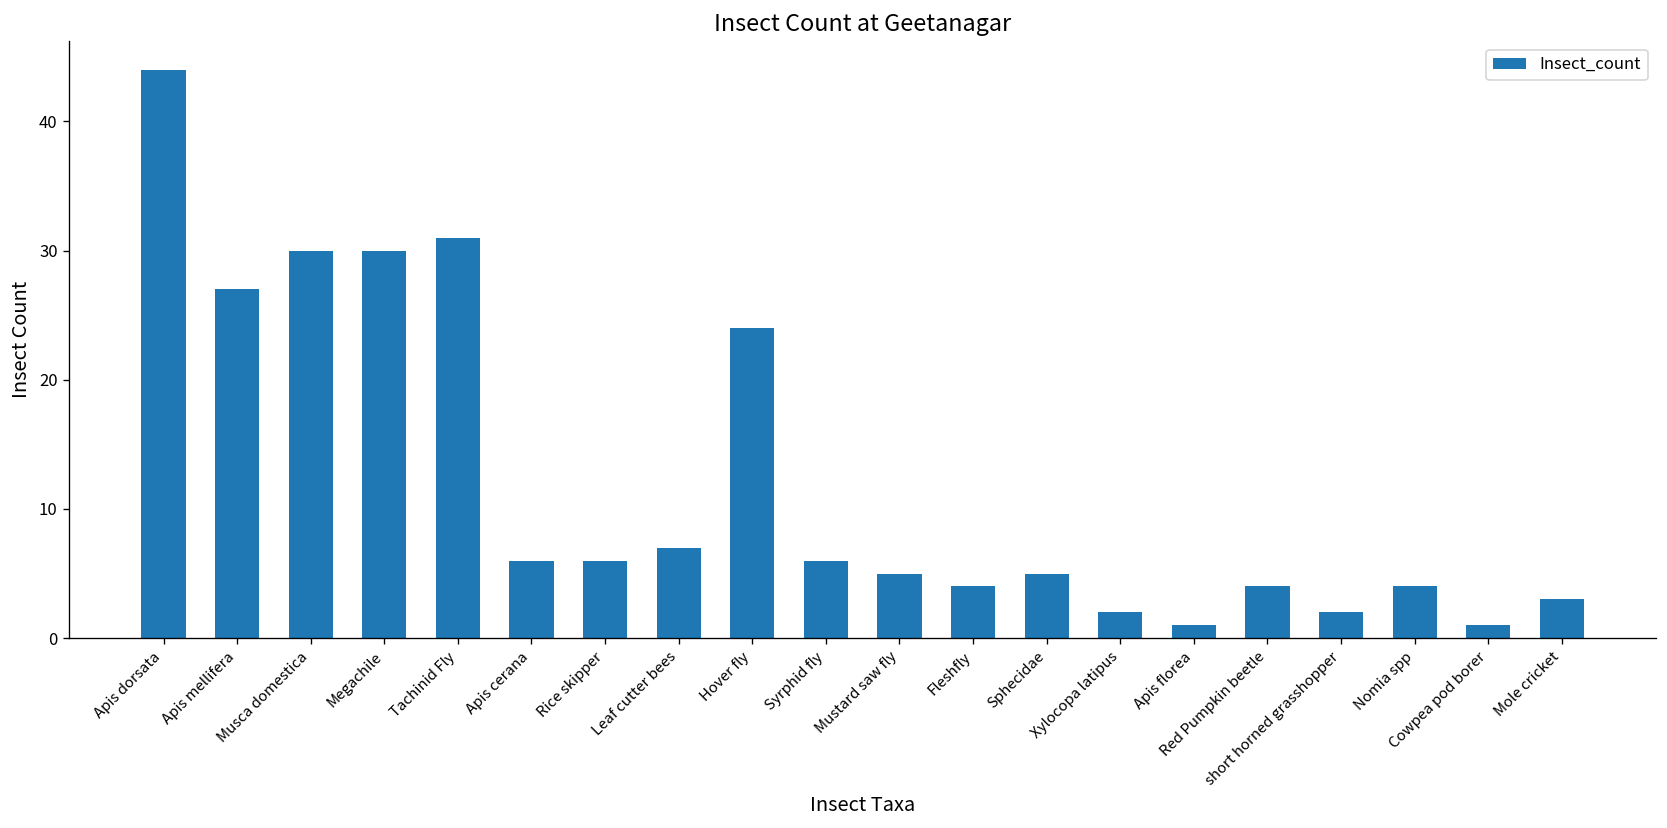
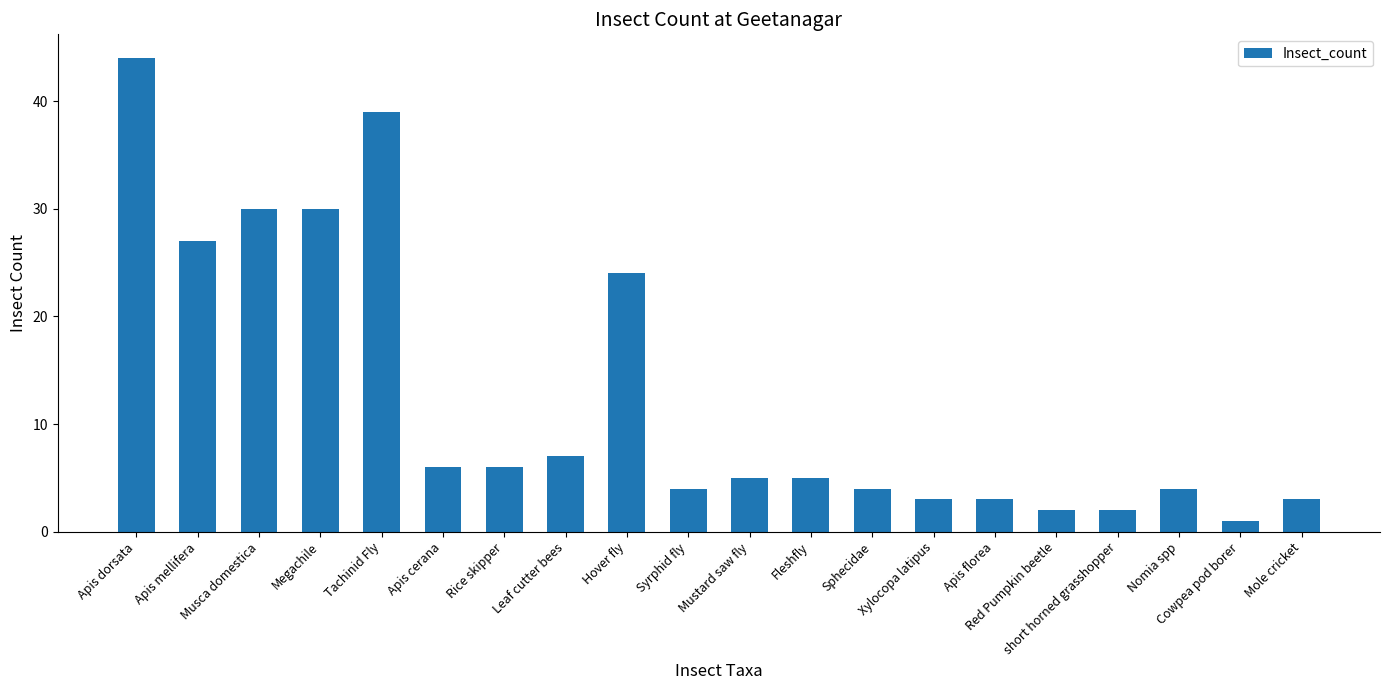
  {
    "Apis dorsata": 44,
    "Apis mellifera": 27,
    "Musca domestica": 30,
    "Megachile": 30,
-   "Tachinid Fly": 31,
+   "Tachinid Fly": 39,
    "Apis cerana": 6,
    "Rice skipper": 6,
    "Leaf cutter bees": 7,
    "Hover fly": 24,
-   "Syrphid fly": 6,
+   "Syrphid fly": 4,
    "Mustard saw fly": 5,
-   "Fleshfly": 4,
-   "Sphecidae": 5,
-   "Xylocopa latipus": 2,
-   "Apis florea": 1,
-   "Red Pumpkin beetle": 4,
+   "Fleshfly": 5,
+   "Sphecidae": 4,
+   "Xylocopa latipus": 3,
+   "Apis florea": 3,
+   "Red Pumpkin beetle": 2,
    "short horned grasshopper": 2,
    "Nomia spp": 4,
    "Cowpea pod borer": 1,
    "Mole cricket": 3
  }
